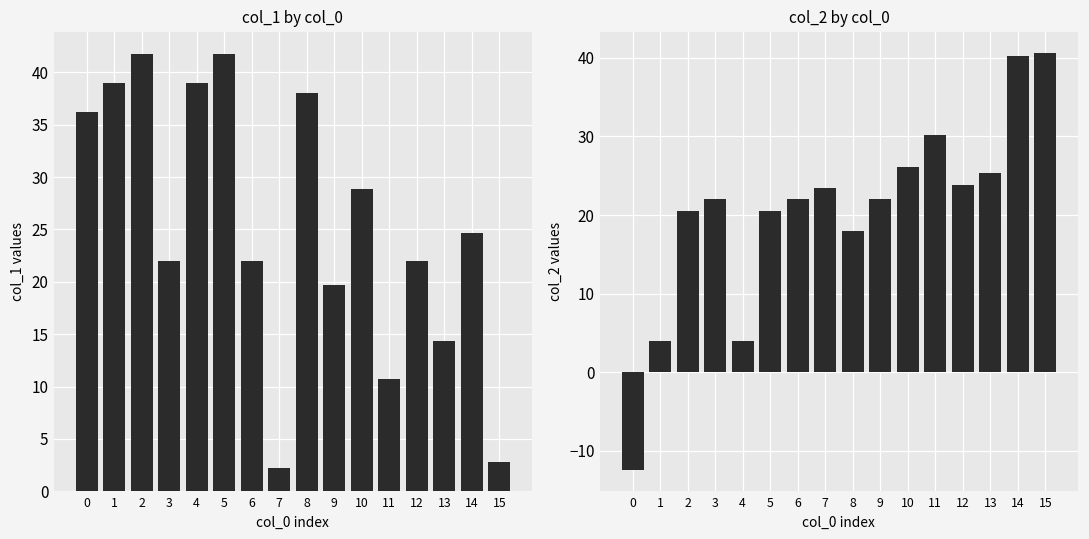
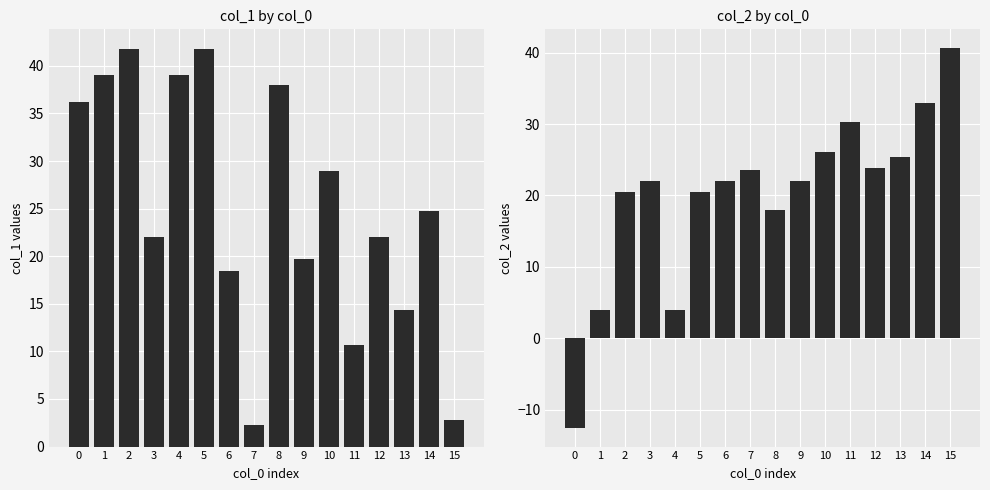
  {
    "col_1 by col_0": {
      "0": 36,
      "1": 39,
      "2": 42,
      "3": 22,
      "4": 39,
      "5": 42,
-     "6": 22,
+     "6": 18,
      "7": 2,
      "8": 38,
      "9": 20,
      "10": 29,
      "11": 11,
      "12": 22,
      "13": 14,
      "14": 25,
      "15": 3
    },
    "col_2 by col_0": {
      "0": -13,
      "1": 4,
      "2": 21,
      "3": 22,
      "4": 4,
      "5": 21,
      "6": 22,
      "7": 24,
      "8": 18,
      "9": 22,
      "10": 26,
      "11": 30,
      "12": 24,
      "13": 25,
-     "14": 40,
+     "14": 33,
      "15": 41
    }
  }
